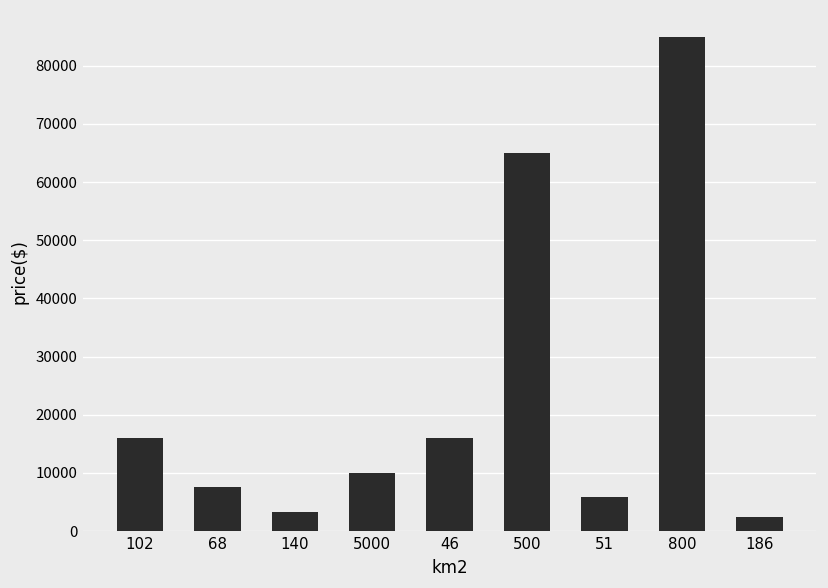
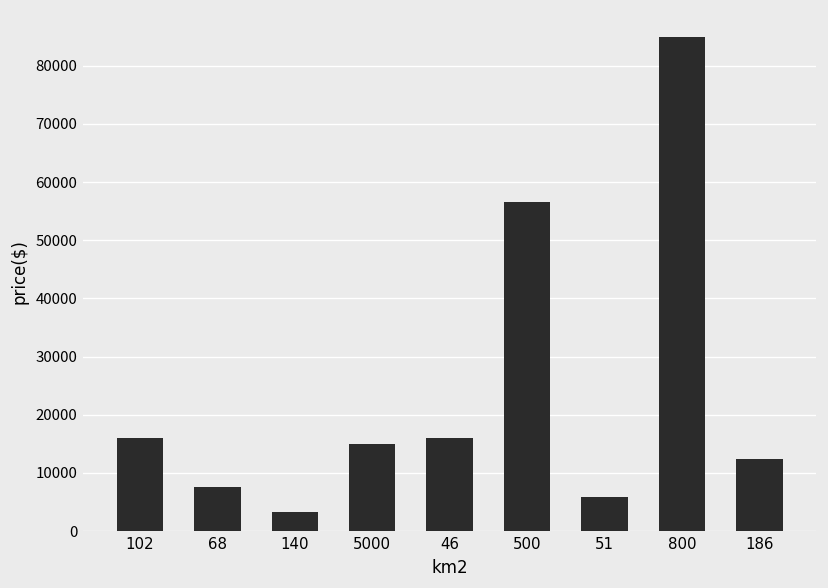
  {
    "102": 16000,
    "68": 8000,
    "140": 3000,
-   "5000": 10000,
+   "5000": 15000,
    "46": 16000,
-   "500": 65000,
+   "500": 57000,
    "51": 6000,
    "800": 85000,
-   "186": 3000
+   "186": 12000
  }
